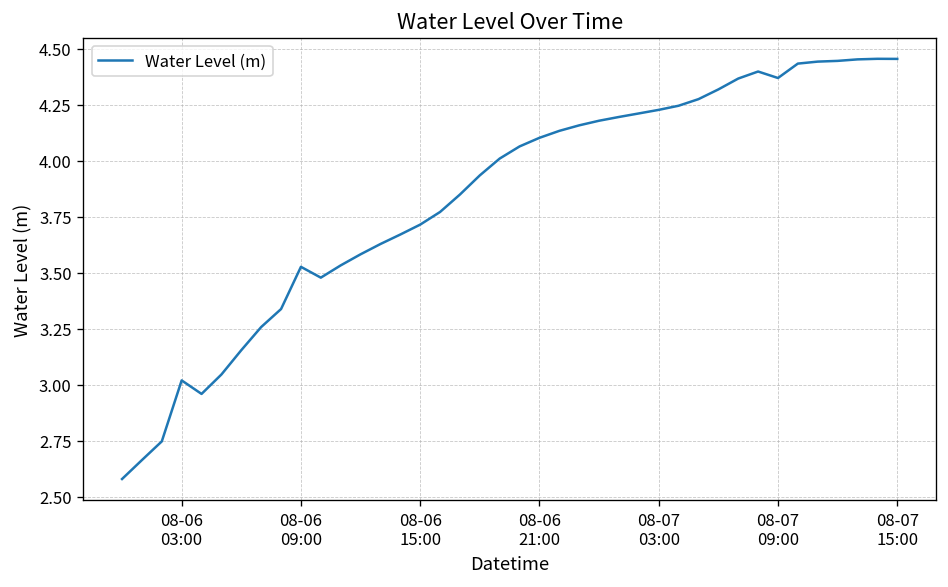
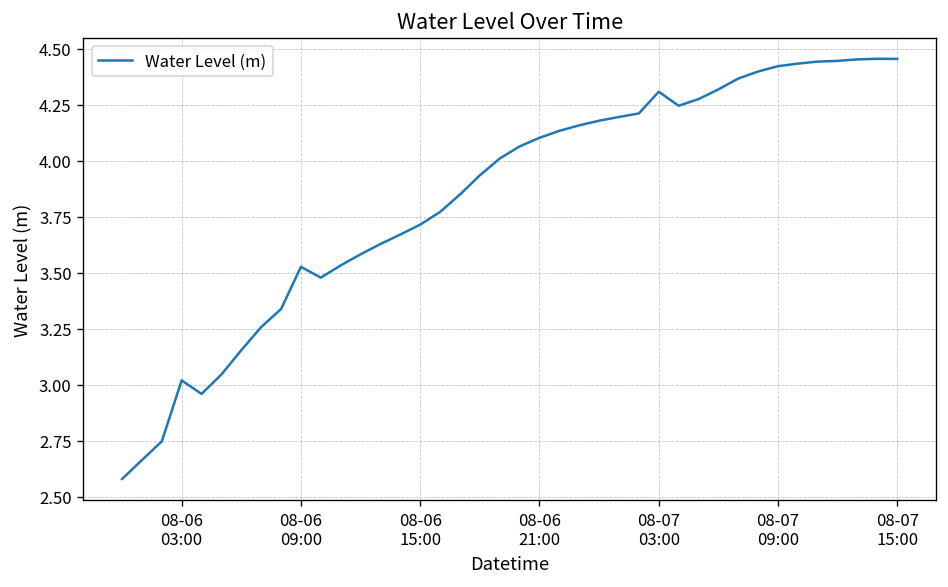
  {
    "08-06 03:00": 3.02,
    "08-06 09:00": 3.53,
    "08-06 15:00": 3.72,
    "08-06 21:00": 4.10,
-   "08-07 03:00": 4.23,
-   "08-07 09:00": 4.37,
+   "08-07 03:00": 4.31,
+   "08-07 09:00": 4.42,
    "08-07 15:00": 4.46
  }
